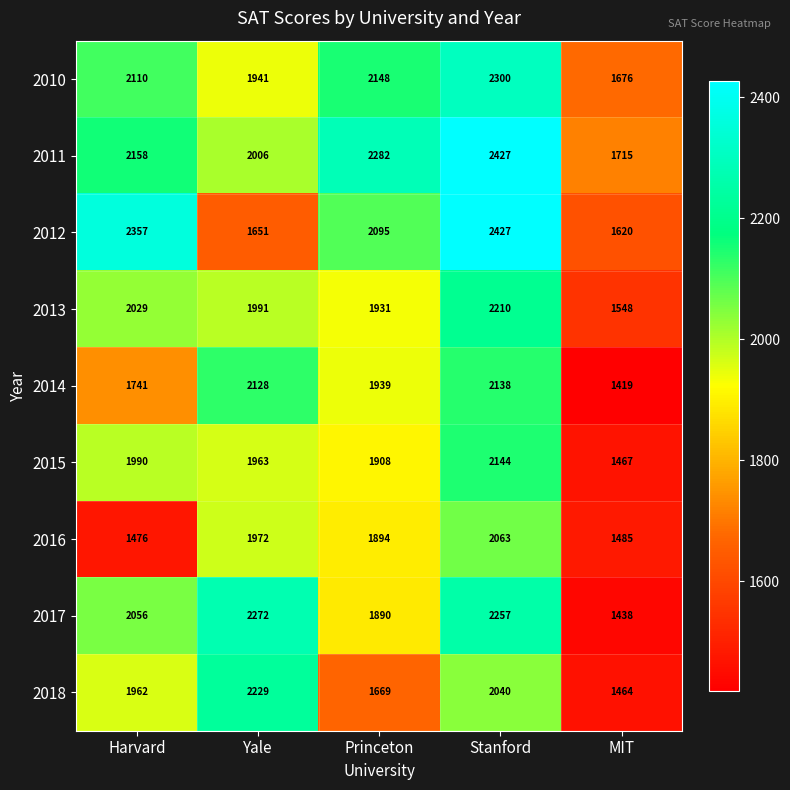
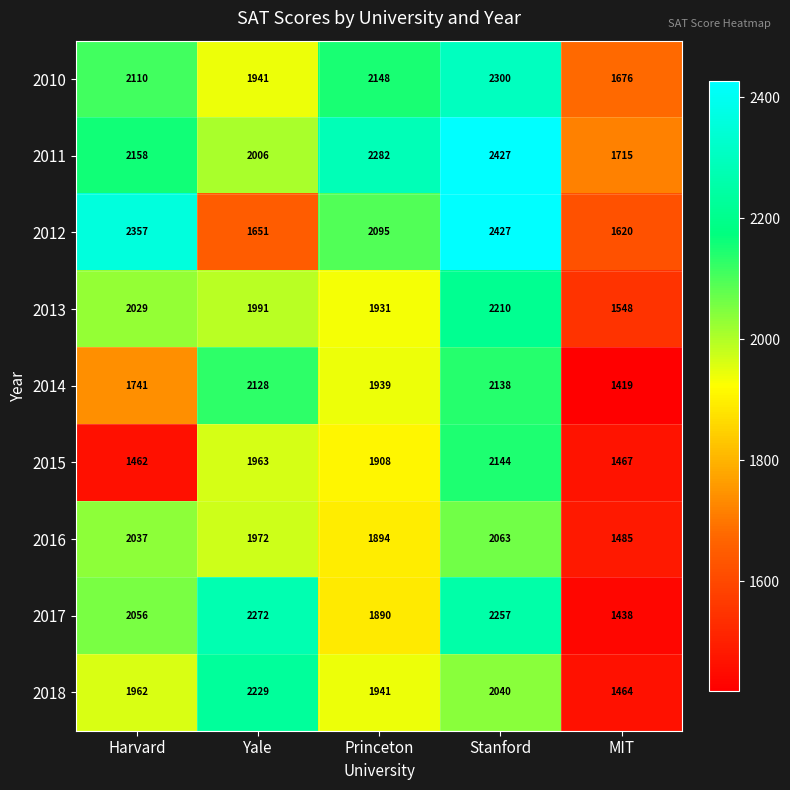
  {
    "2010": {
      "Harvard": 2110,
      "Yale": 1941,
      "Princeton": 2148,
      "Stanford": 2300,
      "MIT": 1676
    },
    "2011": {
      "Harvard": 2158,
      "Yale": 2006,
      "Princeton": 2282,
      "Stanford": 2427,
      "MIT": 1715
    },
    "2012": {
      "Harvard": 2357,
      "Yale": 1651,
      "Princeton": 2095,
      "Stanford": 2427,
      "MIT": 1620
    },
    "2013": {
      "Harvard": 2029,
      "Yale": 1991,
      "Princeton": 1931,
      "Stanford": 2210,
      "MIT": 1548
    },
    "2014": {
      "Harvard": 1741,
      "Yale": 2128,
      "Princeton": 1939,
      "Stanford": 2138,
      "MIT": 1419
    },
    "2015": {
-     "Harvard": 1990,
+     "Harvard": 1462,
      "Yale": 1963,
      "Princeton": 1908,
      "Stanford": 2144,
      "MIT": 1467
    },
    "2016": {
-     "Harvard": 1476,
+     "Harvard": 2037,
      "Yale": 1972,
      "Princeton": 1894,
      "Stanford": 2063,
      "MIT": 1485
    },
    "2017": {
      "Harvard": 2056,
      "Yale": 2272,
      "Princeton": 1890,
      "Stanford": 2257,
      "MIT": 1438
    },
    "2018": {
      "Harvard": 1962,
      "Yale": 2229,
-     "Princeton": 1669,
+     "Princeton": 1941,
      "Stanford": 2040,
      "MIT": 1464
    }
  }
